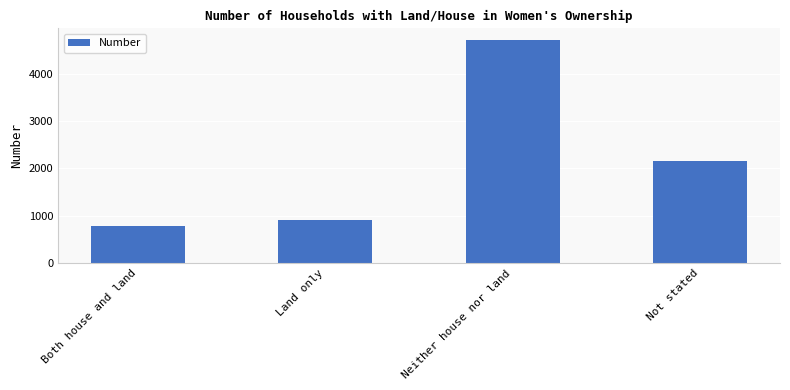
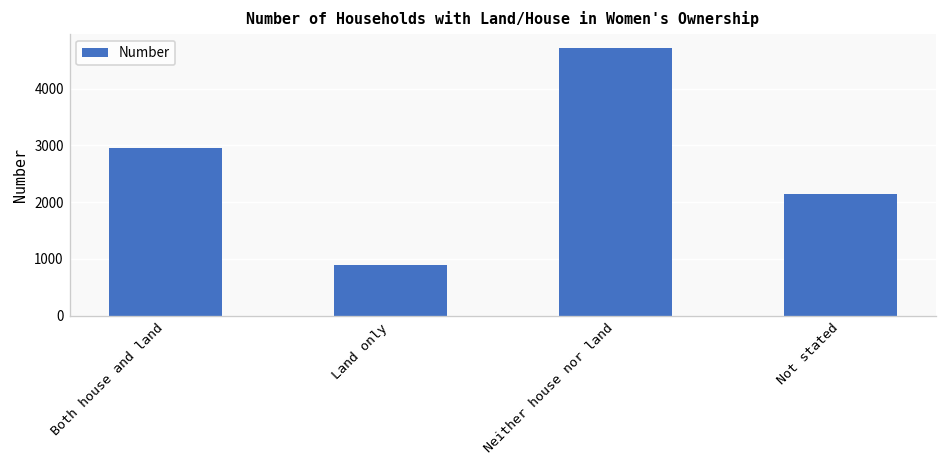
  {
-   "Both house and land": 800,
+   "Both house and land": 3000,
    "Land only": 900,
    "Neither house nor land": 4700,
    "Not stated": 2100
  }
